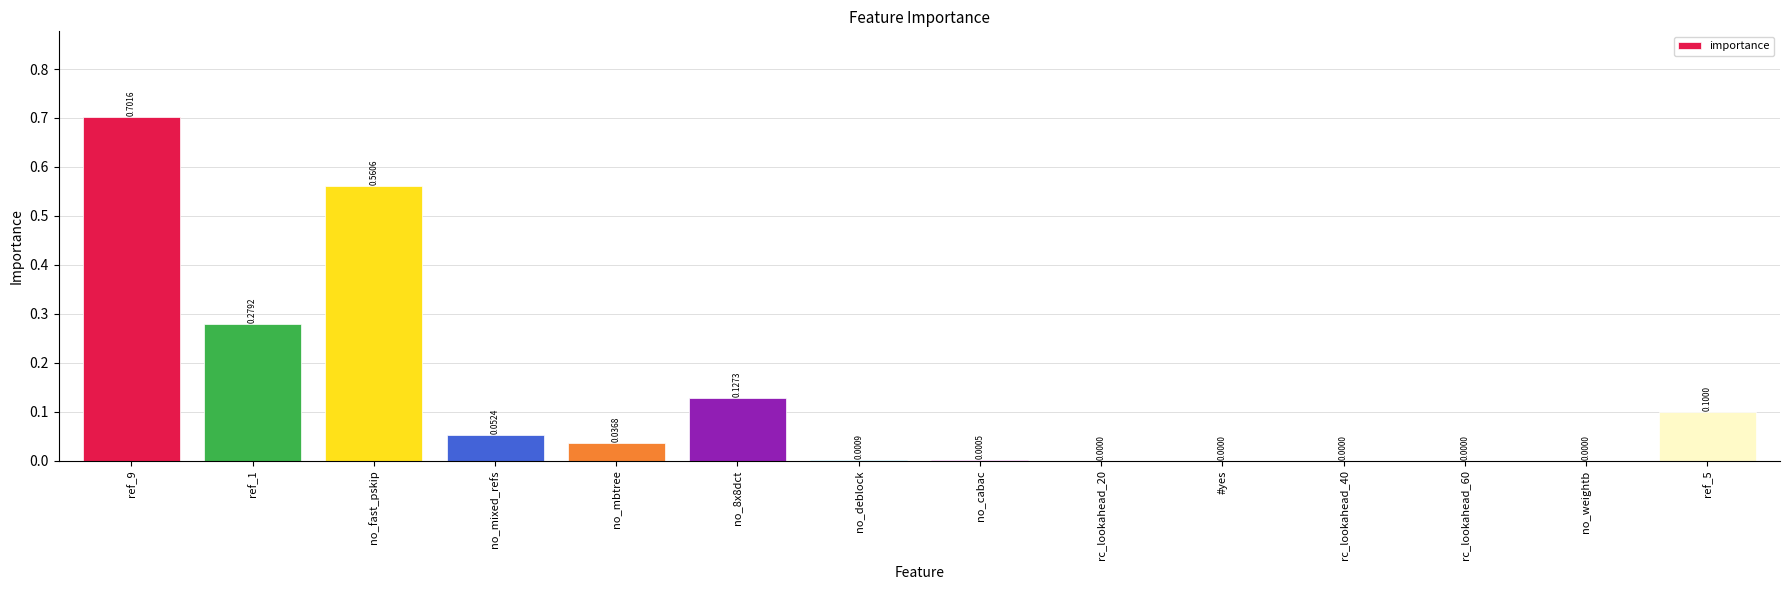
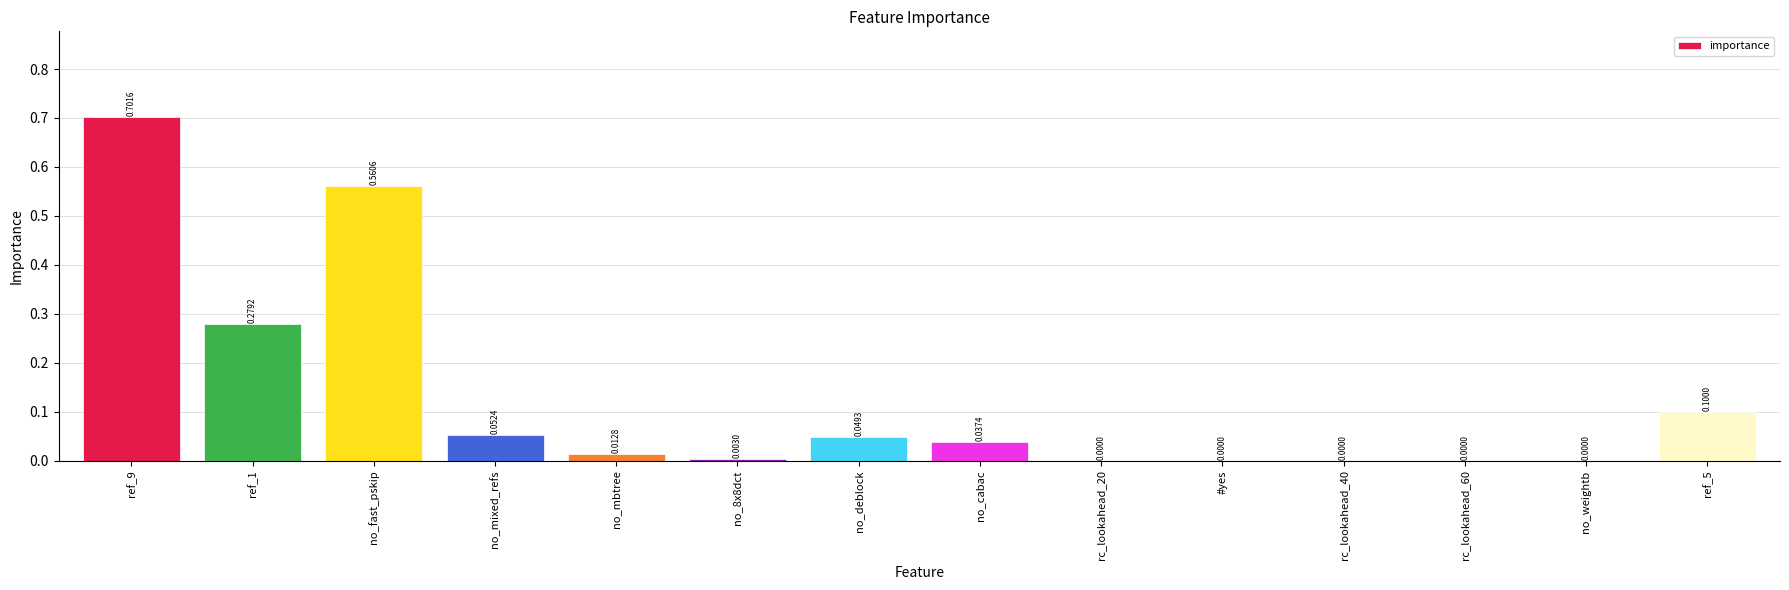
  {
    "ref_9": 0.7016,
    "ref_1": 0.2792,
    "no_fast_pskip": 0.5606,
    "no_mixed_refs": 0.0524,
-   "no_mbtree": 0.0368,
-   "no_8x8dct": 0.1273,
-   "no_deblock": 0.0009,
-   "no_cabac": 0.0005,
+   "no_mbtree": 0.0128,
+   "no_8x8dct": 0.0030,
+   "no_deblock": 0.0493,
+   "no_cabac": 0.0374,
    "rc_lookahead_20": 0.0000,
    "#yes": 0.0000,
    "rc_lookahead_40": 0.0000,
    "rc_lookahead_60": 0.0000,
    "no_weightb": 0.0000,
    "ref_5": 0.1000
  }
